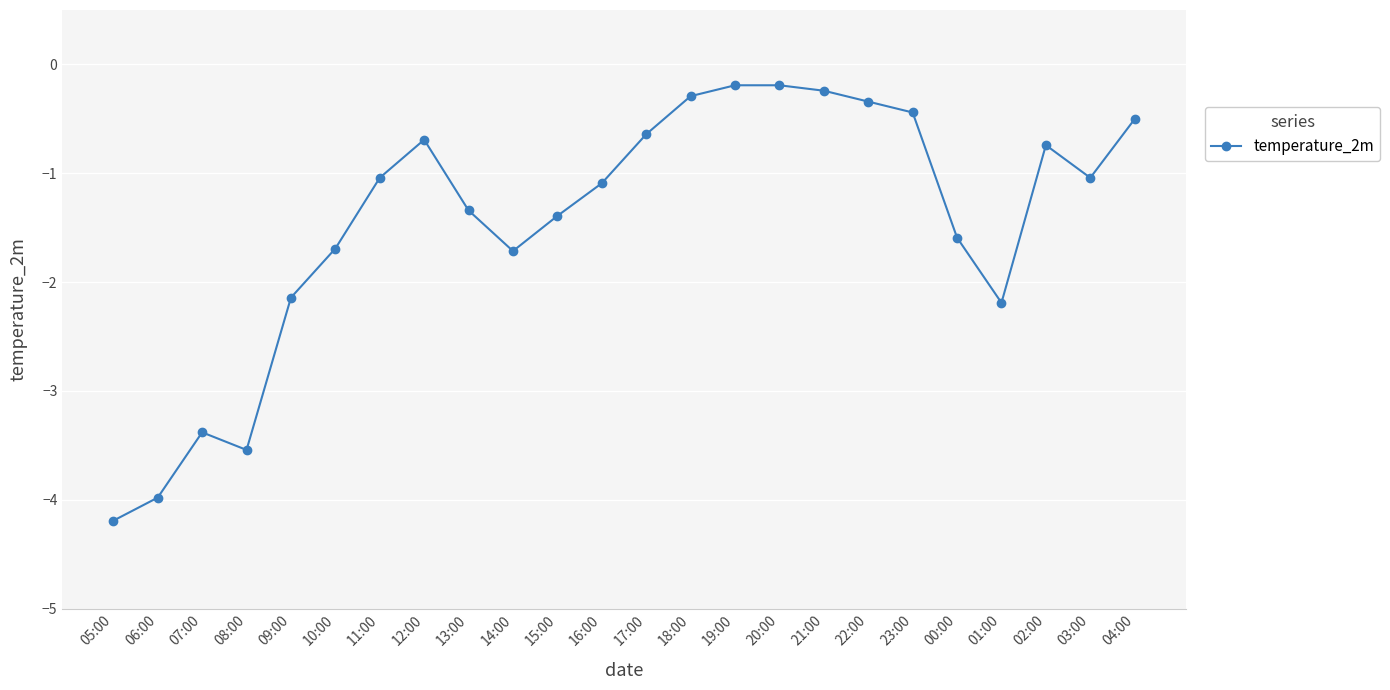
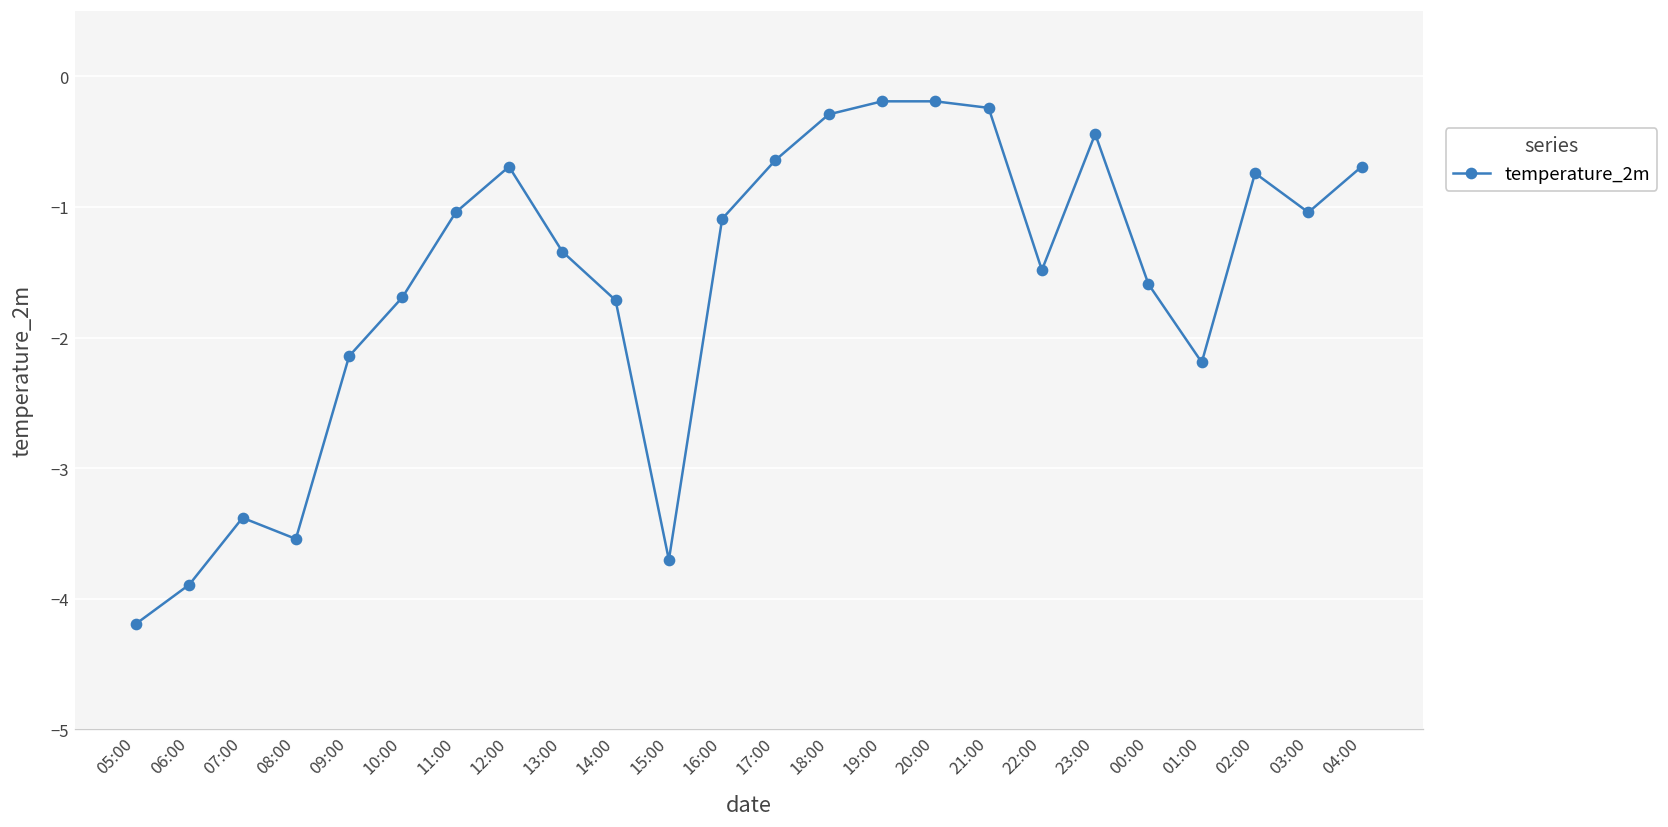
  {
    "05:00": -4.19,
-   "06:00": -3.98,
+   "06:00": -3.89,
    "07:00": -3.38,
    "08:00": -3.54,
    "09:00": -2.14,
    "10:00": -1.69,
    "11:00": -1.04,
    "12:00": -0.69,
    "13:00": -1.34,
    "14:00": -1.71,
-   "15:00": -1.39,
+   "15:00": -3.70,
    "16:00": -1.09,
    "17:00": -0.64,
    "18:00": -0.29,
    "19:00": -0.19,
    "20:00": -0.19,
    "21:00": -0.24,
-   "22:00": -0.34,
+   "22:00": -1.48,
    "23:00": -0.44,
    "00:00": -1.59,
    "01:00": -2.19,
    "02:00": -0.74,
    "03:00": -1.04,
-   "04:00": -0.50
+   "04:00": -0.69
  }
